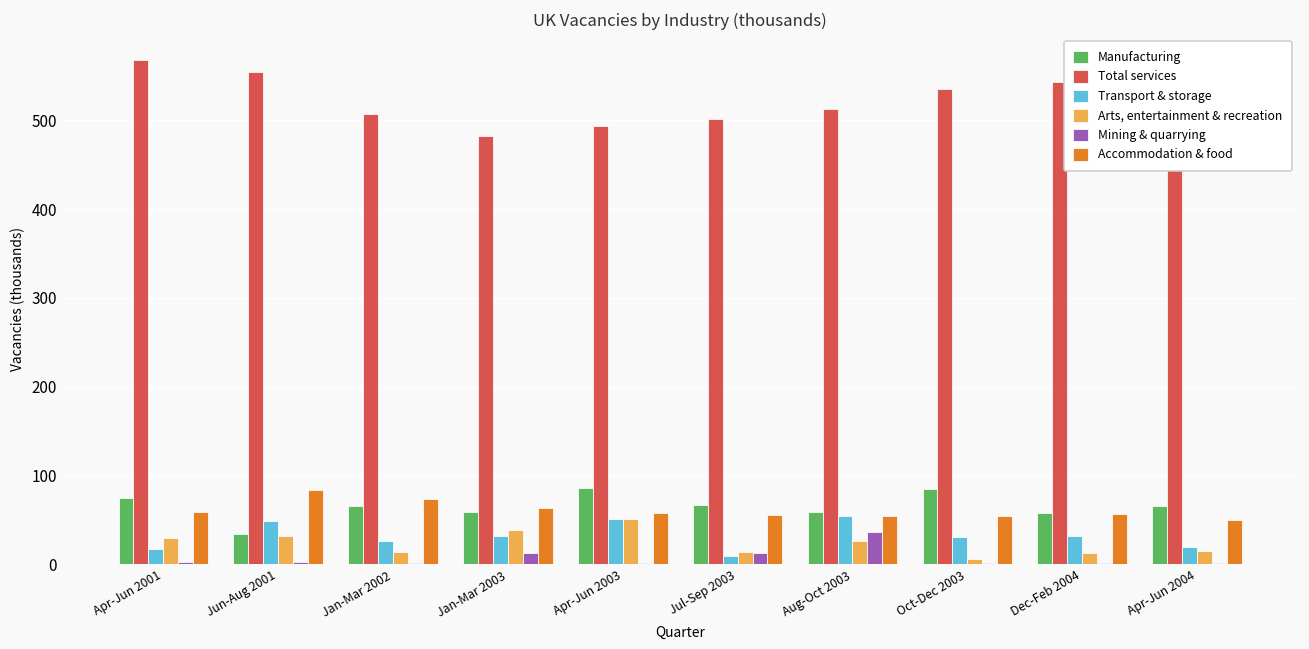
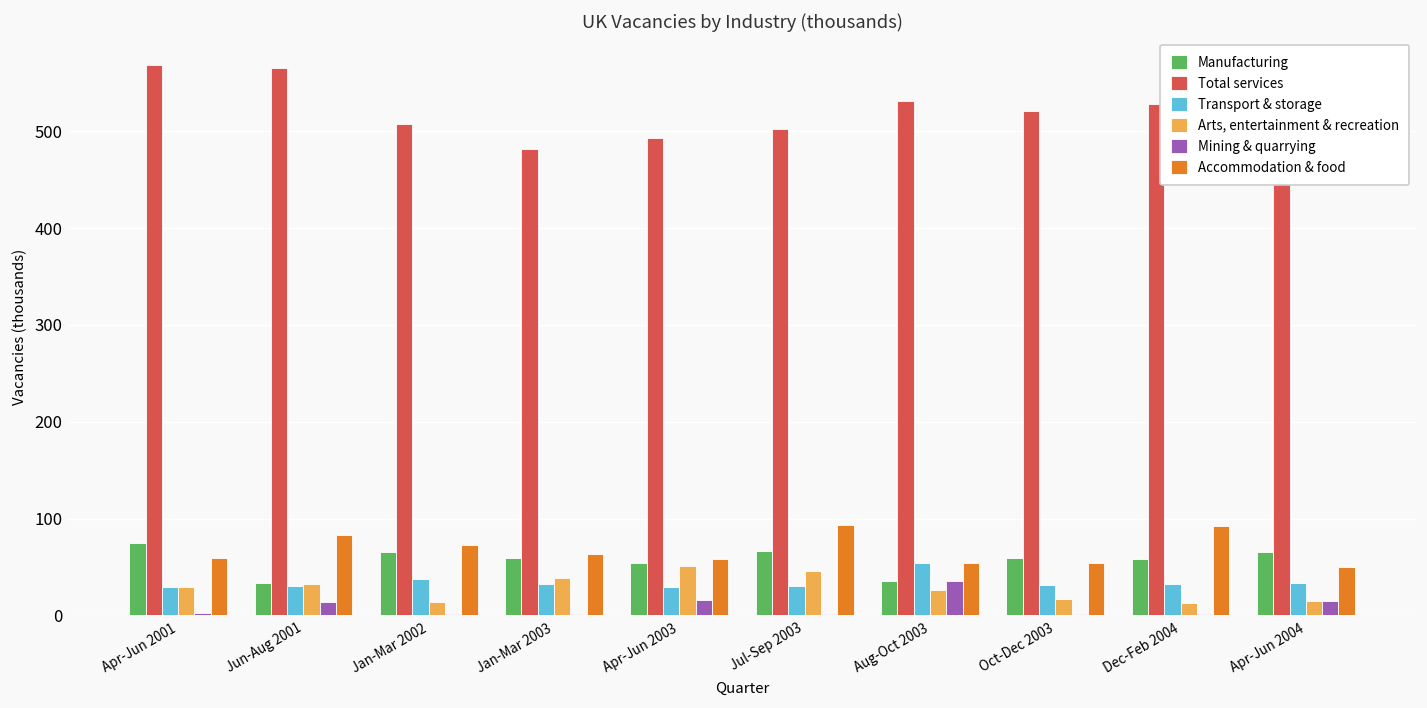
  {
    "Manufacturing": {
      "Apr-Jun 2001": 80,
      "Jun-Aug 2001": 30,
      "Jan-Mar 2002": 70,
      "Jan-Mar 2003": 60,
-     "Apr-Jun 2003": 90,
+     "Apr-Jun 2003": 50,
      "Jul-Sep 2003": 70,
-     "Aug-Oct 2003": 60,
-     "Oct-Dec 2003": 90,
+     "Aug-Oct 2003": 40,
+     "Oct-Dec 2003": 60,
      "Dec-Feb 2004": 60,
      "Apr-Jun 2004": 70
    },
    "Total services": {
      "Apr-Jun 2001": 570,
-     "Jun-Aug 2001": 550,
+     "Jun-Aug 2001": 570,
      "Jan-Mar 2002": 510,
      "Jan-Mar 2003": 480,
      "Apr-Jun 2003": 490,
      "Jul-Sep 2003": 500,
-     "Aug-Oct 2003": 510,
-     "Oct-Dec 2003": 540,
-     "Dec-Feb 2004": 540
+     "Aug-Oct 2003": 530,
+     "Oct-Dec 2003": 520,
+     "Dec-Feb 2004": 530
    },
    "Transport & storage": {
-     "Apr-Jun 2001": 20,
-     "Jun-Aug 2001": 50,
-     "Jan-Mar 2002": 30,
+     "Apr-Jun 2001": 30,
+     "Jun-Aug 2001": 30,
+     "Jan-Mar 2002": 40,
      "Jan-Mar 2003": 30,
-     "Apr-Jun 2003": 50,
-     "Jul-Sep 2003": 10,
+     "Apr-Jun 2003": 30,
+     "Jul-Sep 2003": 30,
      "Aug-Oct 2003": 50,
      "Oct-Dec 2003": 30,
      "Dec-Feb 2004": 30,
-     "Apr-Jun 2004": 20
+     "Apr-Jun 2004": 30
    },
    "Arts, entertainment & recreation": {
      "Apr-Jun 2001": 30,
      "Jun-Aug 2001": 30,
      "Jan-Mar 2002": 10,
      "Jan-Mar 2003": 40,
      "Apr-Jun 2003": 50,
-     "Jul-Sep 2003": 10,
+     "Jul-Sep 2003": 50,
      "Aug-Oct 2003": 30,
-     "Oct-Dec 2003": 10,
+     "Oct-Dec 2003": 20,
      "Dec-Feb 2004": 10,
      "Apr-Jun 2004": 20
    },
    "Mining & quarrying": {
-     "Jun-Aug 2001": 0,
-     "Jan-Mar 2003": 10,
-     "Apr-Jun 2003": 0,
-     "Jul-Sep 2003": 10,
+     "Jun-Aug 2001": 10,
+     "Jan-Mar 2003": 0,
+     "Apr-Jun 2003": 20,
+     "Jul-Sep 2003": 0,
      "Aug-Oct 2003": 40,
-     "Apr-Jun 2004": 0
+     "Apr-Jun 2004": 20
    },
    "Accommodation & food": {
      "Apr-Jun 2001": 60,
      "Jun-Aug 2001": 80,
      "Jan-Mar 2002": 70,
      "Jan-Mar 2003": 60,
      "Apr-Jun 2003": 60,
-     "Jul-Sep 2003": 60,
+     "Jul-Sep 2003": 90,
      "Aug-Oct 2003": 50,
      "Oct-Dec 2003": 50,
-     "Dec-Feb 2004": 60,
+     "Dec-Feb 2004": 90,
      "Apr-Jun 2004": 50
    }
  }
